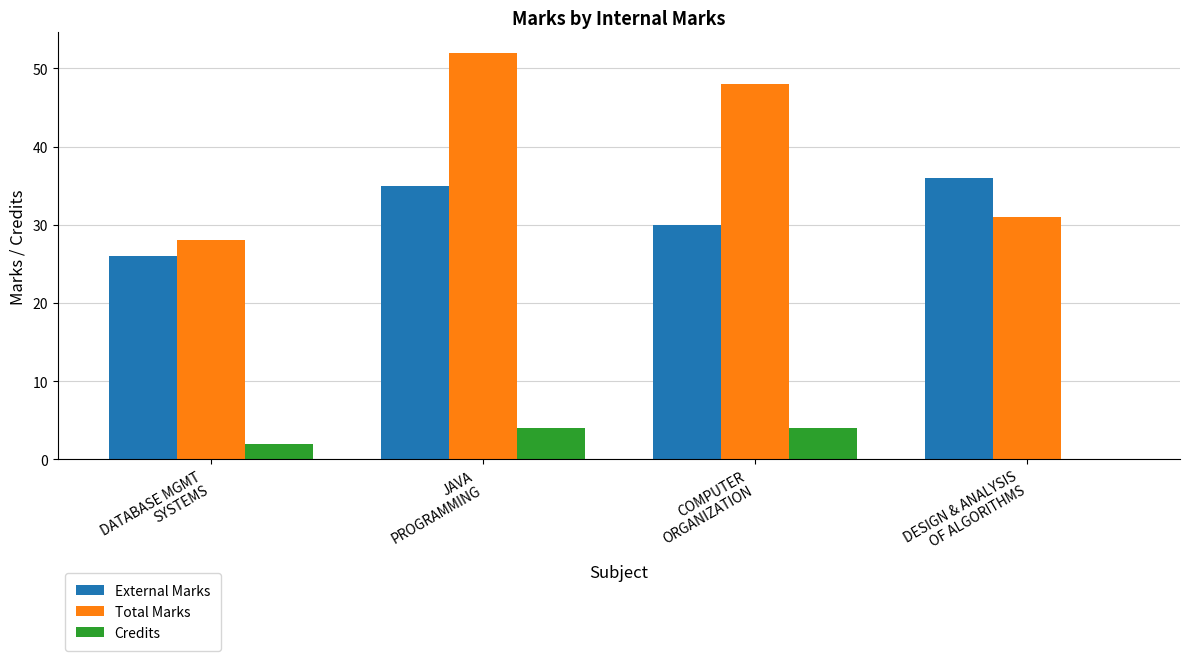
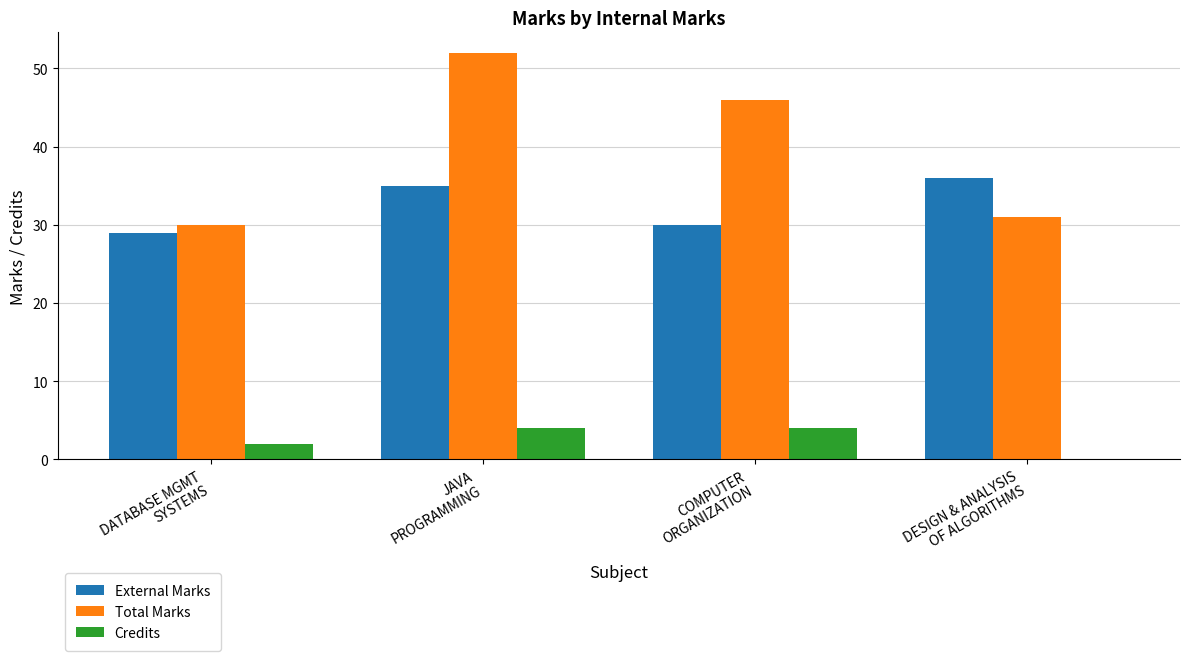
  {
    "External Marks": {
-     "DATABASE MGMT SYSTEMS": 26,
+     "DATABASE MGMT SYSTEMS": 29,
      "JAVA PROGRAMMING": 35,
      "COMPUTER ORGANIZATION": 30,
      "DESIGN & ANALYSIS OF ALGORITHMS": 36
    },
    "Total Marks": {
-     "DATABASE MGMT SYSTEMS": 28,
+     "DATABASE MGMT SYSTEMS": 30,
      "JAVA PROGRAMMING": 52,
-     "COMPUTER ORGANIZATION": 48,
+     "COMPUTER ORGANIZATION": 46,
      "DESIGN & ANALYSIS OF ALGORITHMS": 31
    },
    "Credits": {
      "DATABASE MGMT SYSTEMS": 2,
      "JAVA PROGRAMMING": 4,
      "COMPUTER ORGANIZATION": 4,
      "DESIGN & ANALYSIS OF ALGORITHMS": 0
    }
  }
